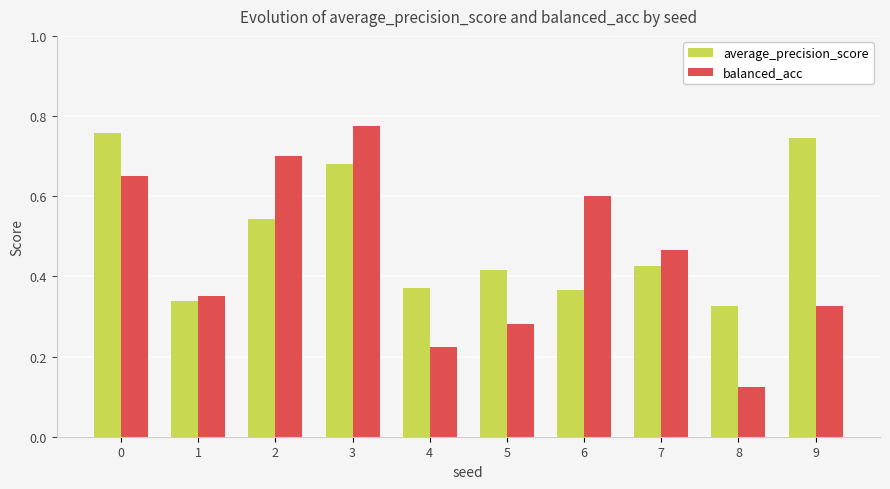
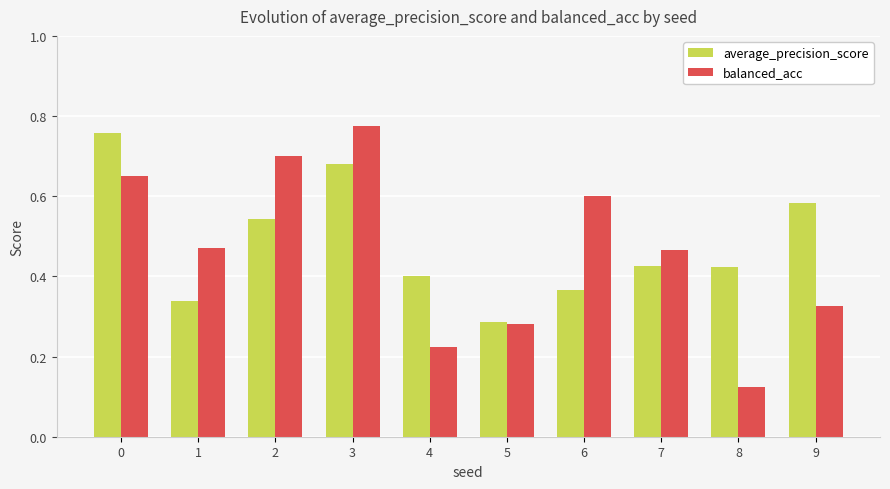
  {
    "average_precision_score": {
      "0": 0.76,
      "1": 0.34,
      "2": 0.54,
      "3": 0.68,
-     "4": 0.37,
-     "5": 0.42,
+     "4": 0.40,
+     "5": 0.29,
      "6": 0.37,
      "7": 0.43,
-     "8": 0.33,
-     "9": 0.74
+     "8": 0.42,
+     "9": 0.58
    },
    "balanced_acc": {
      "0": 0.65,
-     "1": 0.35,
+     "1": 0.47,
      "2": 0.70,
      "3": 0.78,
      "4": 0.23,
      "5": 0.28,
      "6": 0.60,
      "7": 0.47,
      "8": 0.13,
      "9": 0.33
    }
  }
